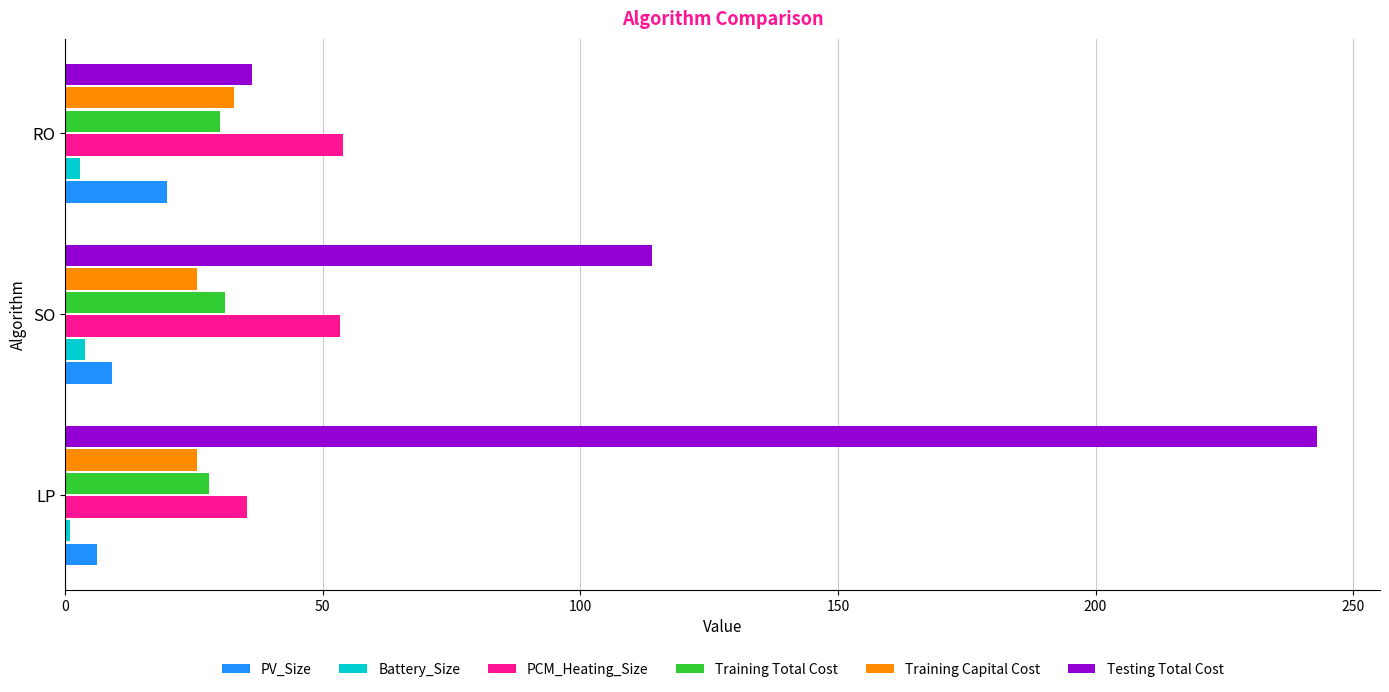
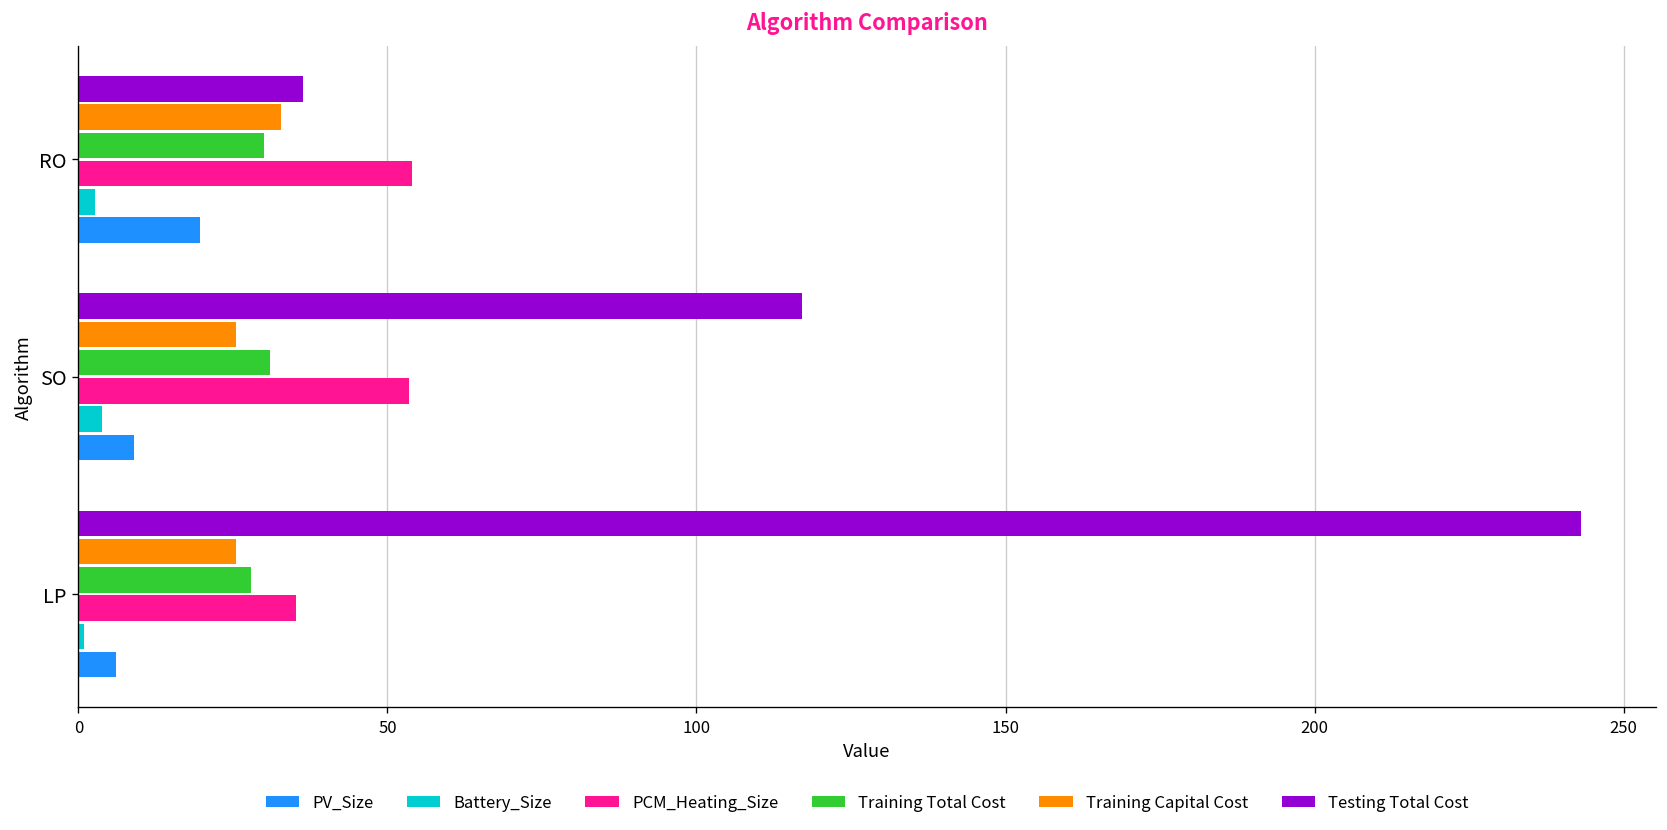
  {
    "PV_Size": {
      "RO": 20,
      "SO": 9,
      "LP": 6
    },
    "Battery_Size": {
      "RO": 3,
      "SO": 4,
      "LP": 1
    },
    "PCM_Heating_Size": {
      "RO": 54,
      "SO": 53,
      "LP": 35
    },
    "Training Total Cost": {
      "RO": 30,
      "SO": 31,
      "LP": 28
    },
    "Training Capital Cost": {
      "RO": 33,
      "SO": 26,
      "LP": 26
    },
    "Testing Total Cost": {
      "RO": 36,
-     "SO": 114,
+     "SO": 117,
      "LP": 243
    }
  }
